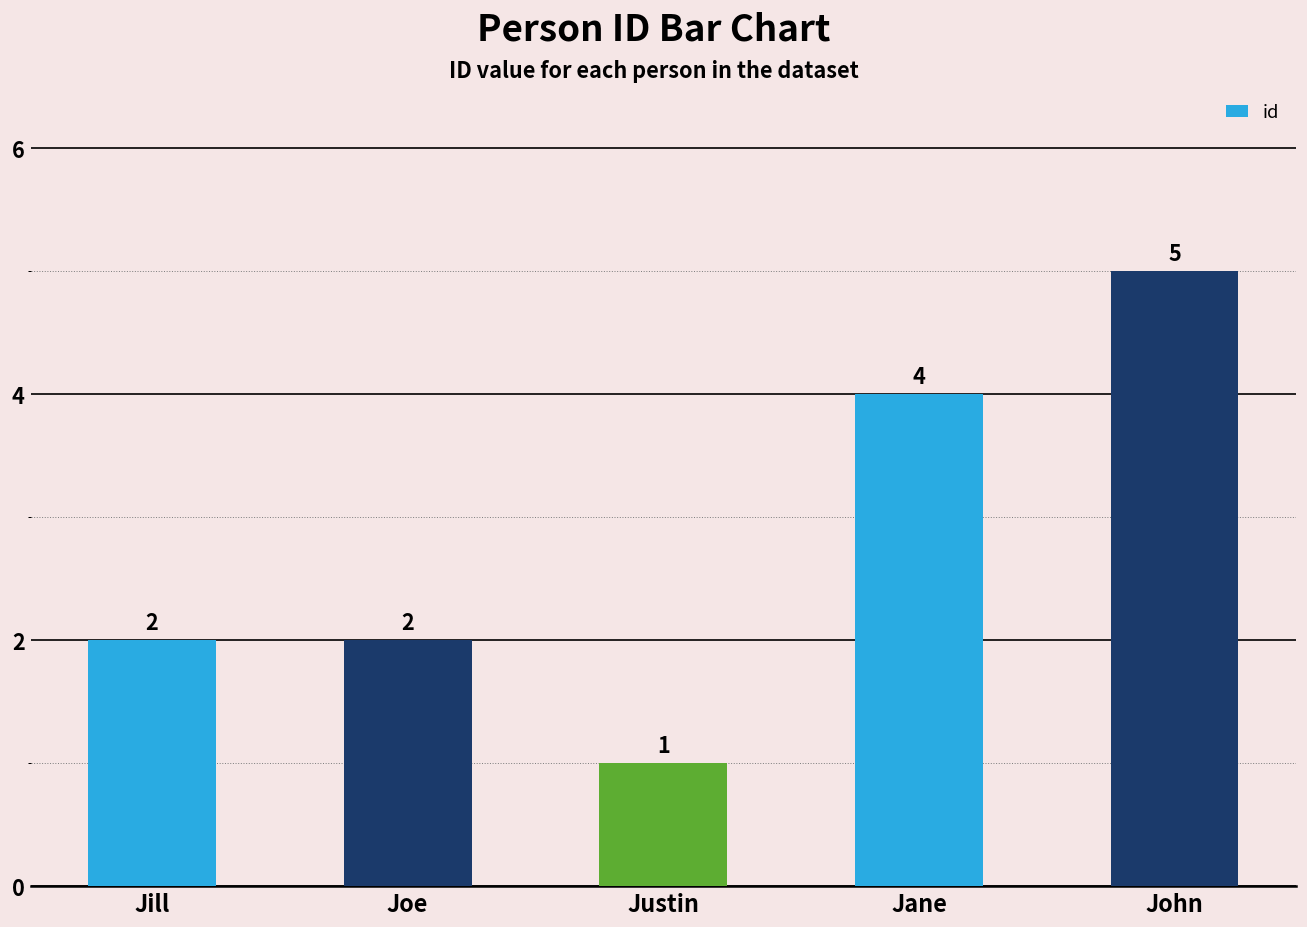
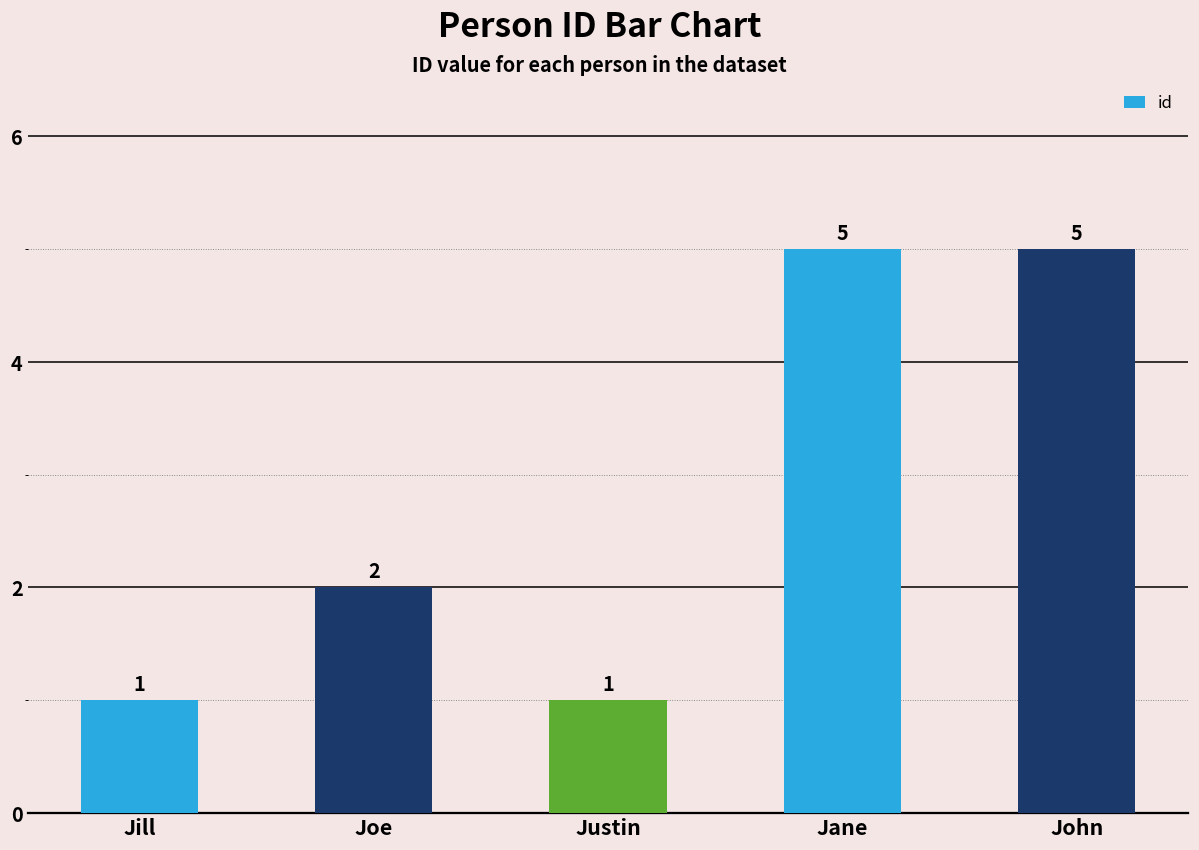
  {
-   "Jill": 2,
+   "Jill": 1,
    "Joe": 2,
    "Justin": 1,
-   "Jane": 4,
+   "Jane": 5,
    "John": 5
  }
